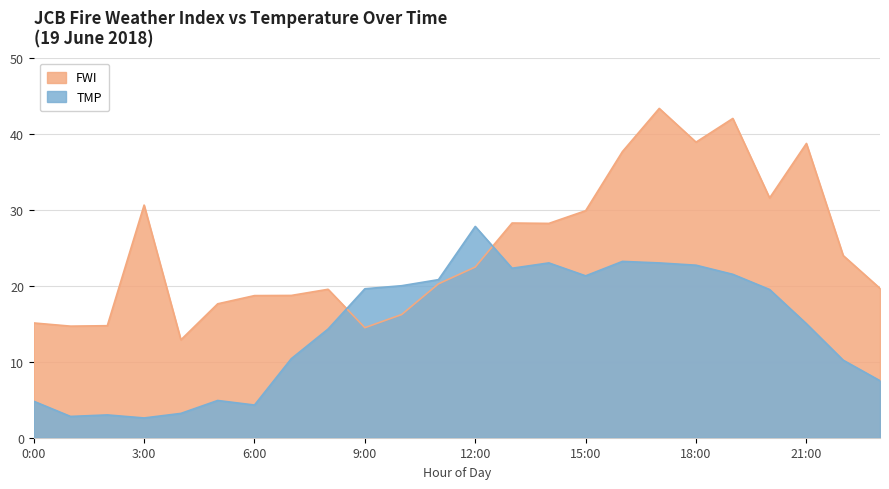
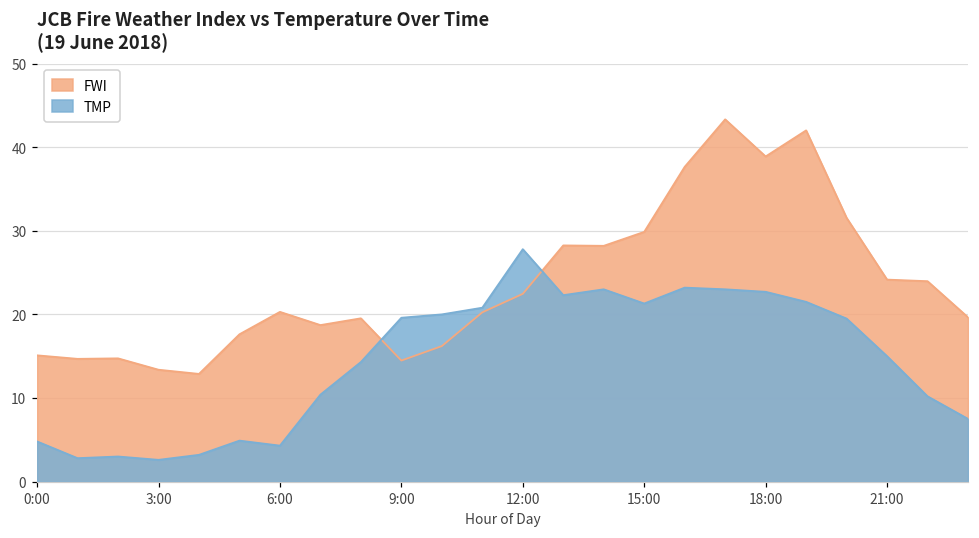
  {
    "FWI": {
      "0:00": 15,
-     "3:00": 31,
-     "6:00": 19,
+     "3:00": 13,
+     "6:00": 20,
      "9:00": 14,
      "12:00": 22,
      "15:00": 30,
      "18:00": 39,
-     "21:00": 39
+     "21:00": 24
    },
    "TMP": {
      "0:00": 5,
      "3:00": 3,
      "6:00": 4,
      "9:00": 20,
      "12:00": 28,
      "15:00": 21,
      "18:00": 23,
      "21:00": 15
    }
  }
